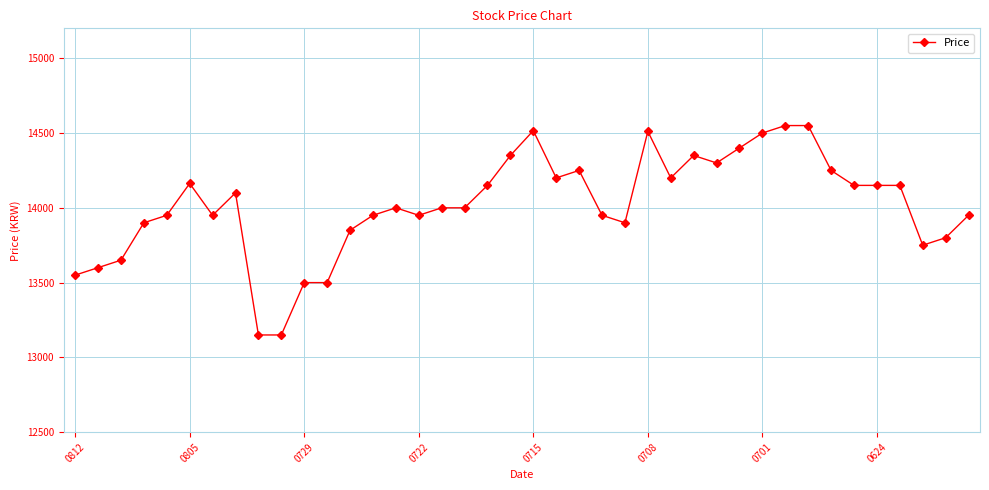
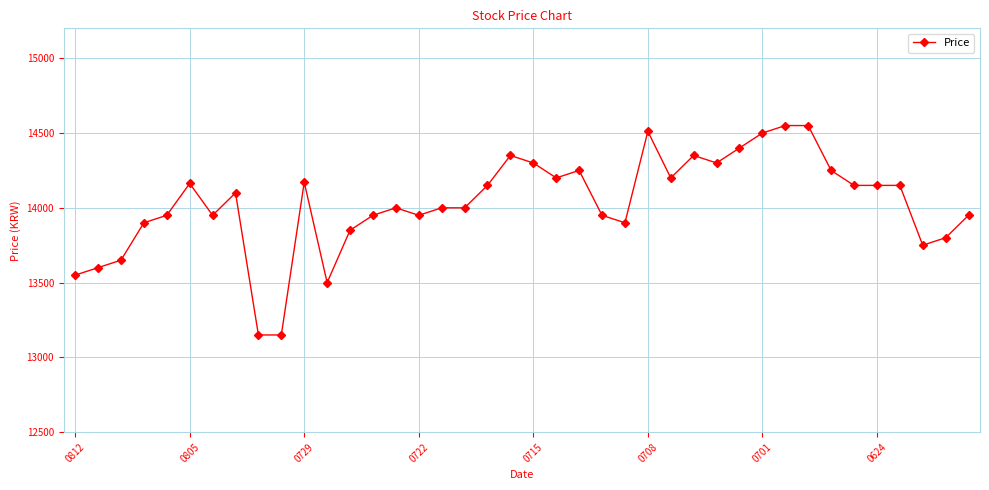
  {
    "0812": 13550,
    "0805": 14160,
-   "0729": 13500,
+   "0729": 14170,
    "0722": 13950,
-   "0715": 14520,
+   "0715": 14300,
    "0708": 14510,
    "0701": 14500,
    "0624": 14150
  }
